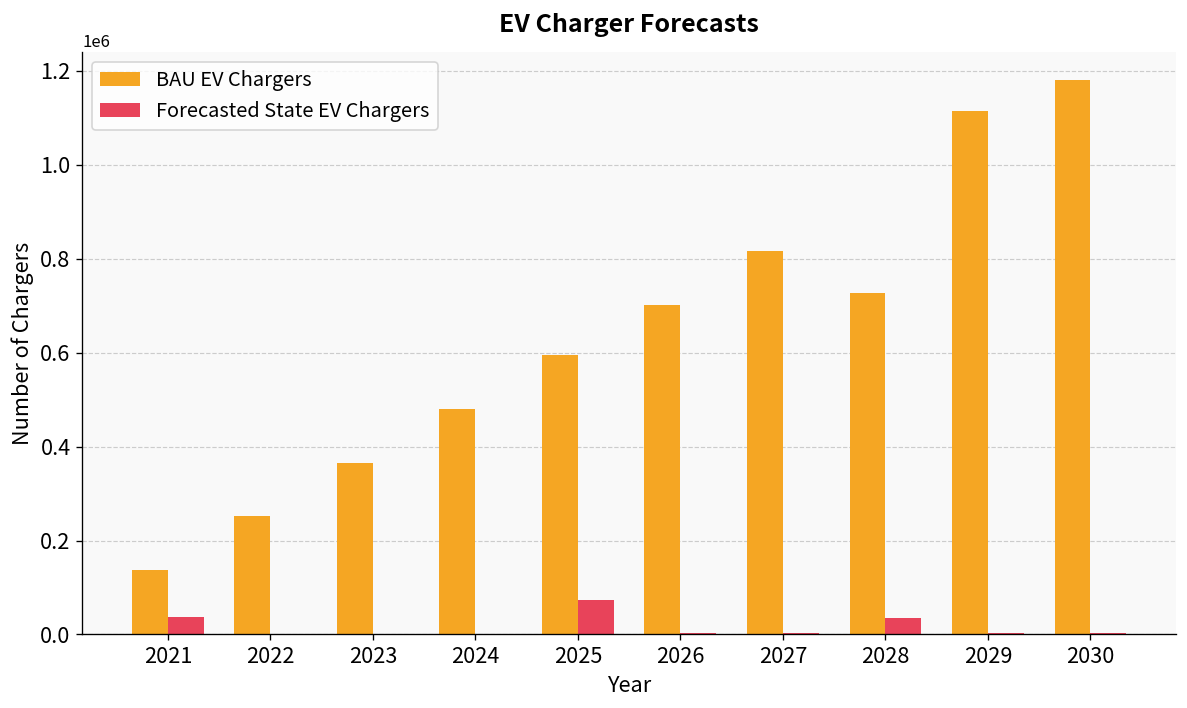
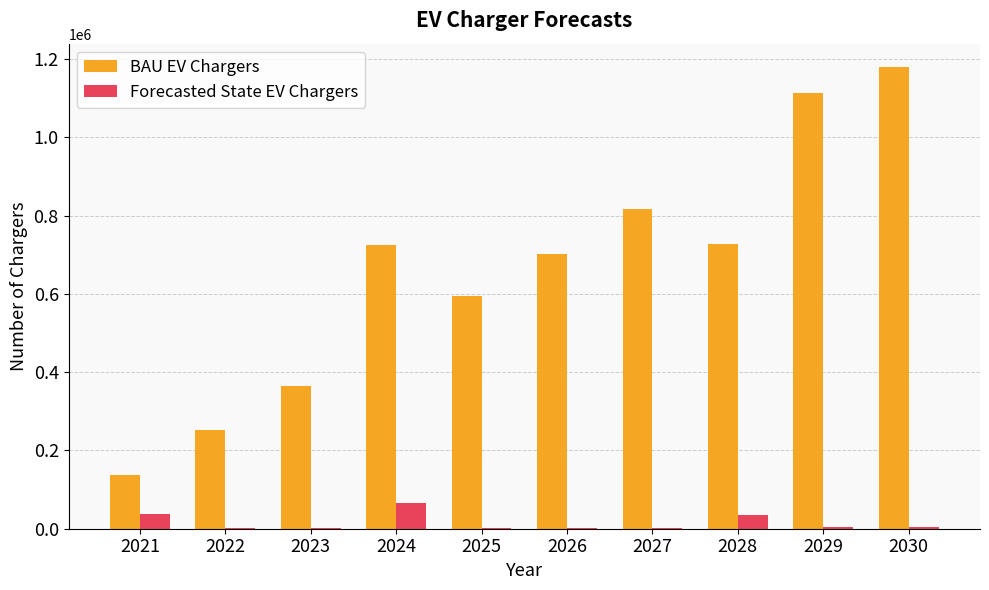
  {
    "BAU EV Chargers": {
      "2021": 140000,
      "2022": 250000,
      "2023": 360000,
-     "2024": 480000,
+     "2024": 730000,
      "2025": 600000,
      "2026": 700000,
      "2027": 820000,
      "2028": 730000,
      "2029": 1110000,
      "2030": 1180000
    },
    "Forecasted State EV Chargers": {
      "2021": 40000,
-     "2024": 0,
-     "2025": 70000,
+     "2024": 70000,
+     "2025": 0,
      "2028": 30000
    }
  }
